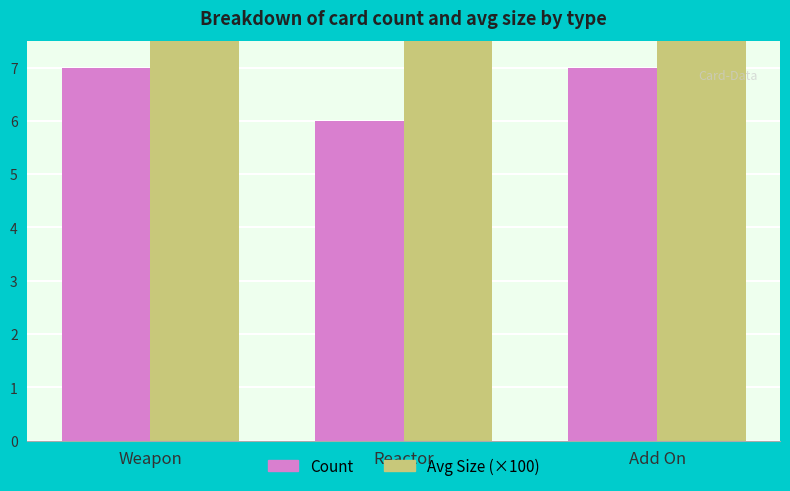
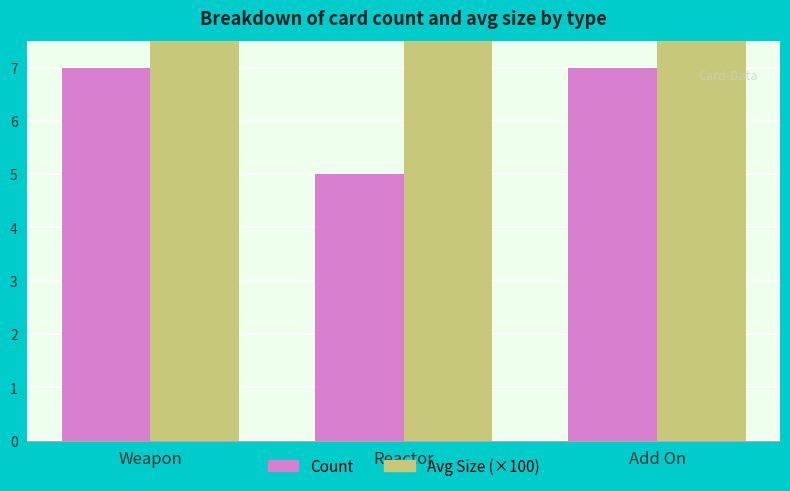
  {
    "Count": {
      "Weapon": 7,
-     "Reactor": 6,
+     "Reactor": 5,
      "Add On": 7
    }
  }
